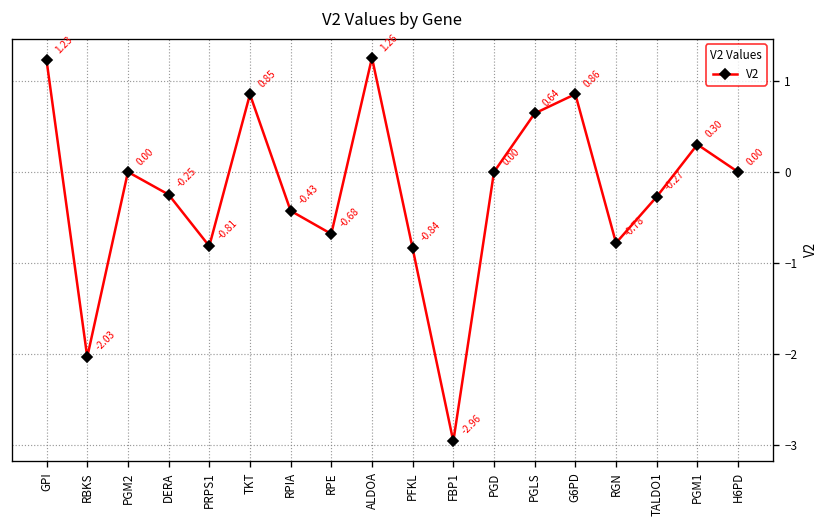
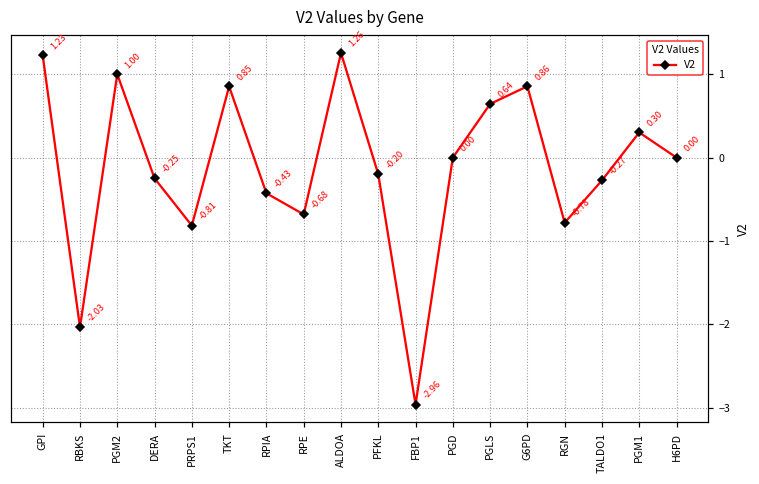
  {
    "GPI": 1.23,
    "RBKS": -2.03,
-   "PGM2": 0.00,
+   "PGM2": 1.00,
    "DERA": -0.25,
    "PRPS1": -0.81,
    "TKT": 0.85,
    "RPIA": -0.43,
    "RPE": -0.68,
    "ALDOA": 1.26,
-   "PFKL": -0.84,
+   "PFKL": -0.20,
    "FBP1": -2.96,
    "PGD": 0.00,
    "PGLS": 0.64,
    "G6PD": 0.86,
    "RGN": -0.78,
    "TALDO1": -0.27,
    "PGM1": 0.30,
    "H6PD": 0.00
  }
